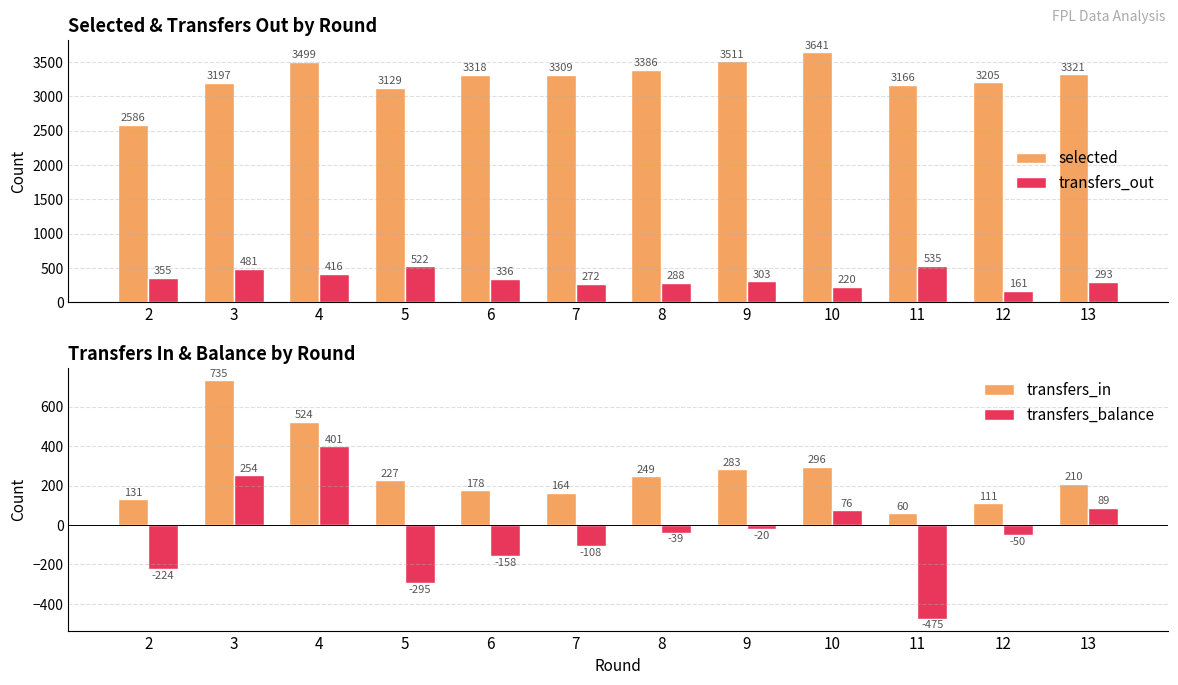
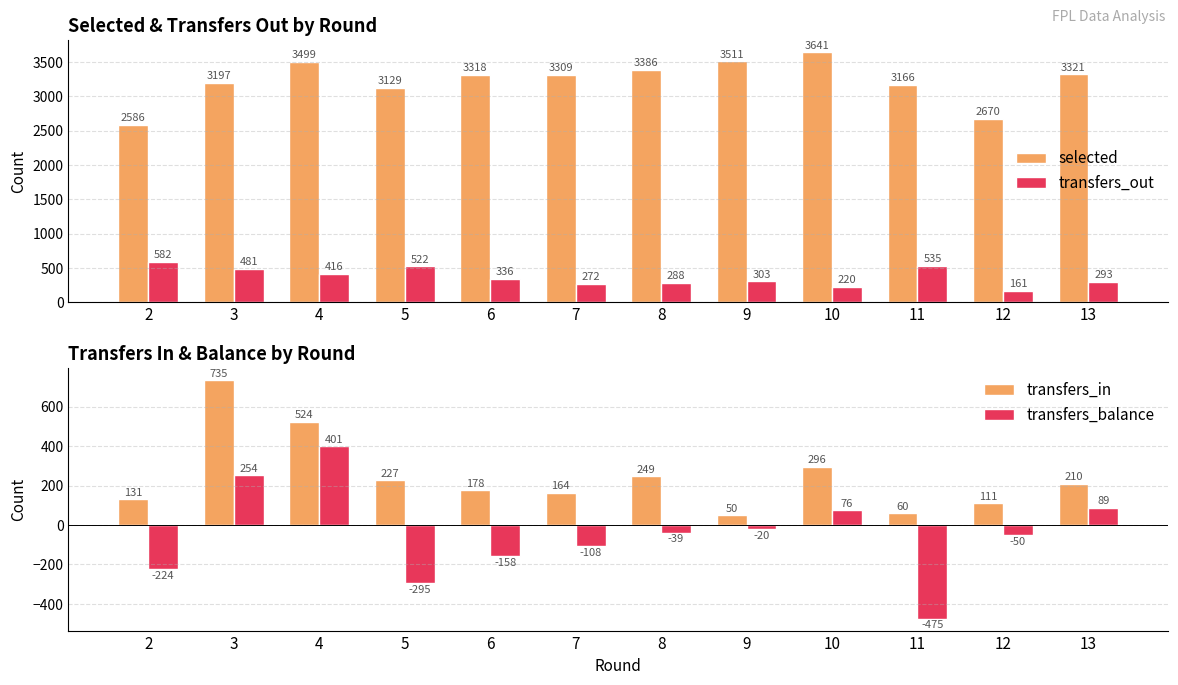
  {
    "Selected & Transfers Out by Round": {
      "selected": {
        "2": 2586,
        "3": 3197,
        "4": 3499,
        "5": 3129,
        "6": 3318,
        "7": 3309,
        "8": 3386,
        "9": 3511,
        "10": 3641,
        "11": 3166,
-       "12": 3205,
+       "12": 2670,
        "13": 3321
      },
      "transfers_out": {
-       "2": 355,
+       "2": 582,
        "3": 481,
        "4": 416,
        "5": 522,
        "6": 336,
        "7": 272,
        "8": 288,
        "9": 303,
        "10": 220,
        "11": 535,
        "12": 161,
        "13": 293
      }
    },
    "Transfers In & Balance by Round": {
      "transfers_in": {
        "2": 131,
        "3": 735,
        "4": 524,
        "5": 227,
        "6": 178,
        "7": 164,
        "8": 249,
-       "9": 283,
+       "9": 50,
        "10": 296,
        "11": 60,
        "12": 111,
        "13": 210
      },
      "transfers_balance": {
        "2": -224,
        "3": 254,
        "4": 401,
        "5": -295,
        "6": -158,
        "7": -108,
        "8": -39,
        "9": -20,
        "10": 76,
        "11": -475,
        "12": -50,
        "13": 89
      }
    }
  }
